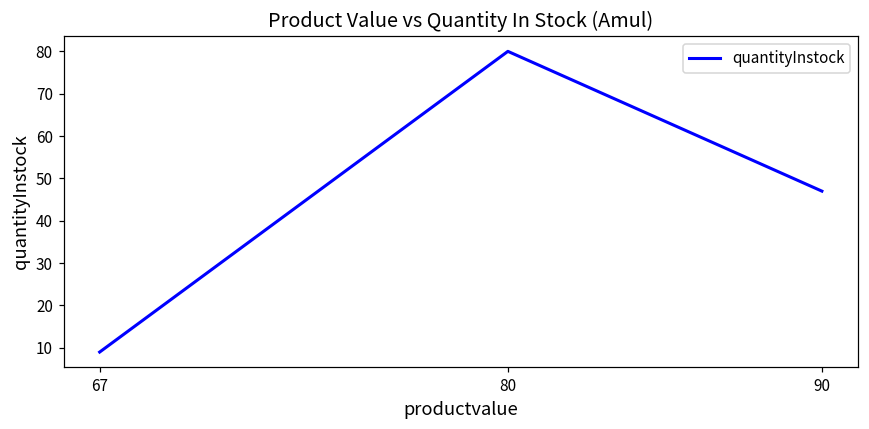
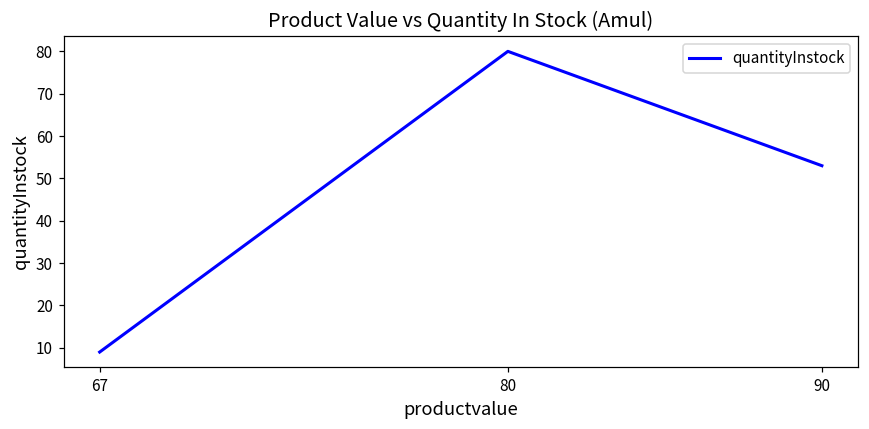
  {
    "67": 9,
    "80": 80,
-   "90": 47
+   "90": 53
  }
